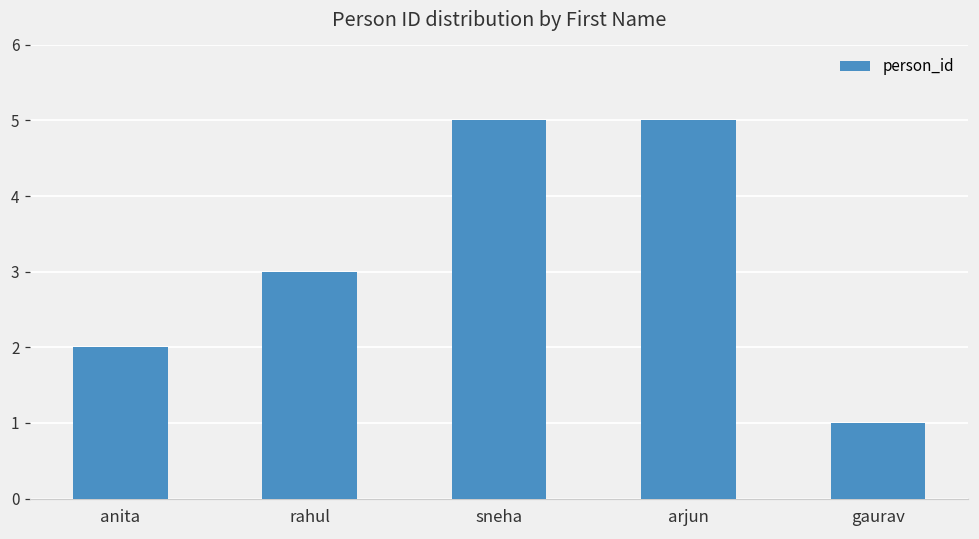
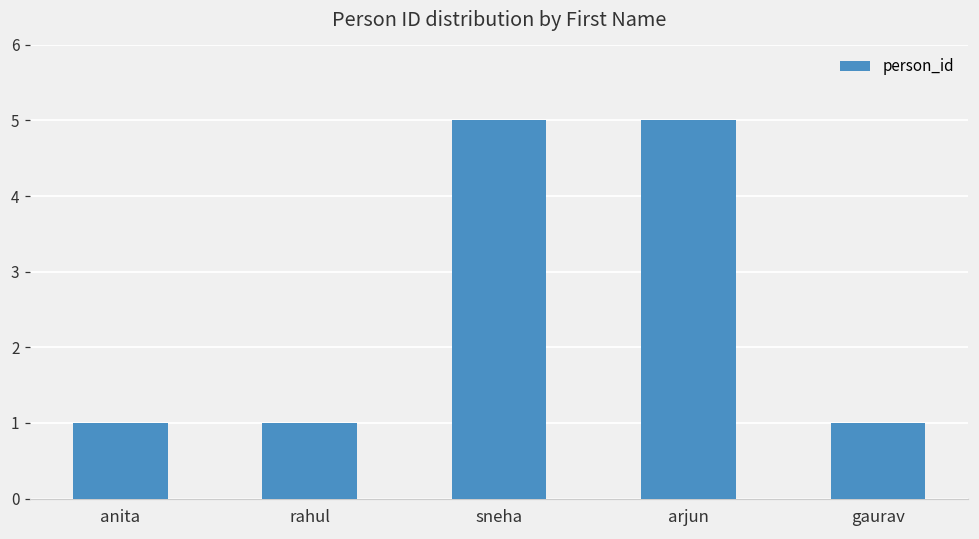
  {
-   "anita": 2,
-   "rahul": 3,
+   "anita": 1,
+   "rahul": 1,
    "sneha": 5,
    "arjun": 5,
    "gaurav": 1
  }
